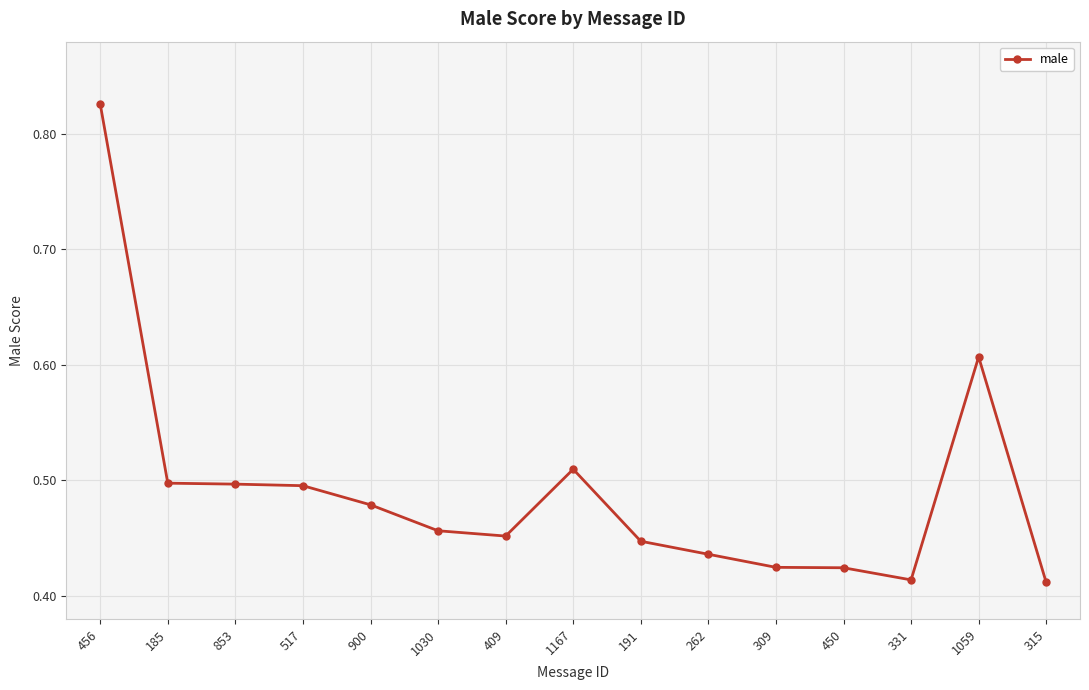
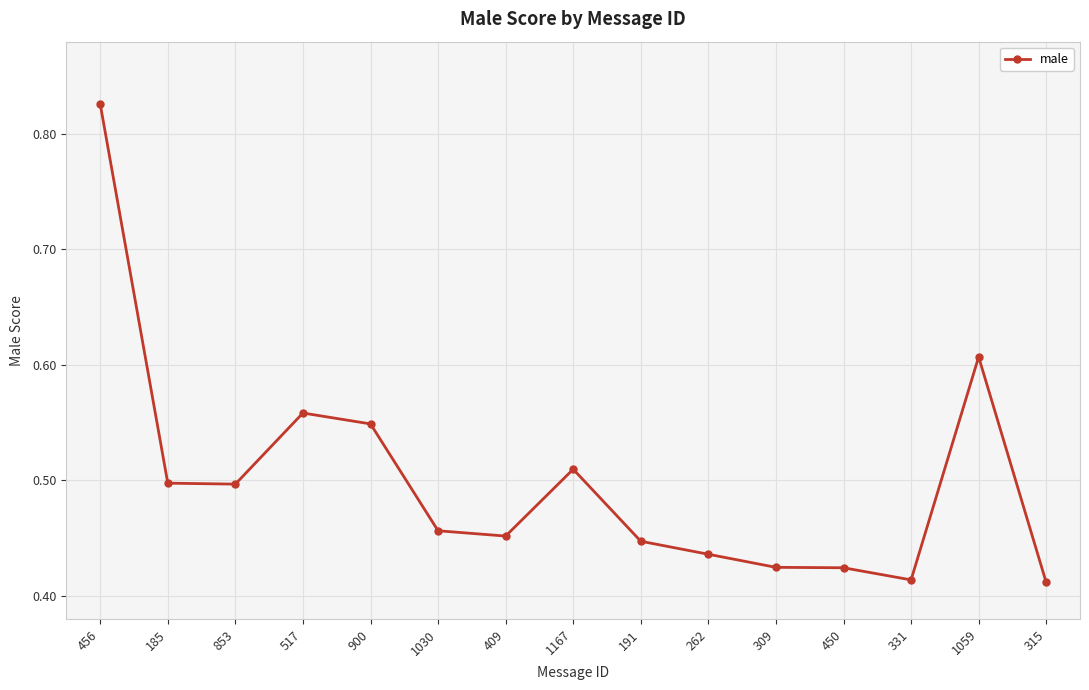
  {
    "456": 0.826,
    "185": 0.498,
    "853": 0.497,
-   "517": 0.495,
-   "900": 0.479,
+   "517": 0.558,
+   "900": 0.549,
    "1030": 0.456,
    "409": 0.452,
    "1167": 0.510,
    "191": 0.447,
    "262": 0.436,
    "309": 0.425,
    "450": 0.424,
    "331": 0.414,
    "1059": 0.607,
    "315": 0.412
  }
